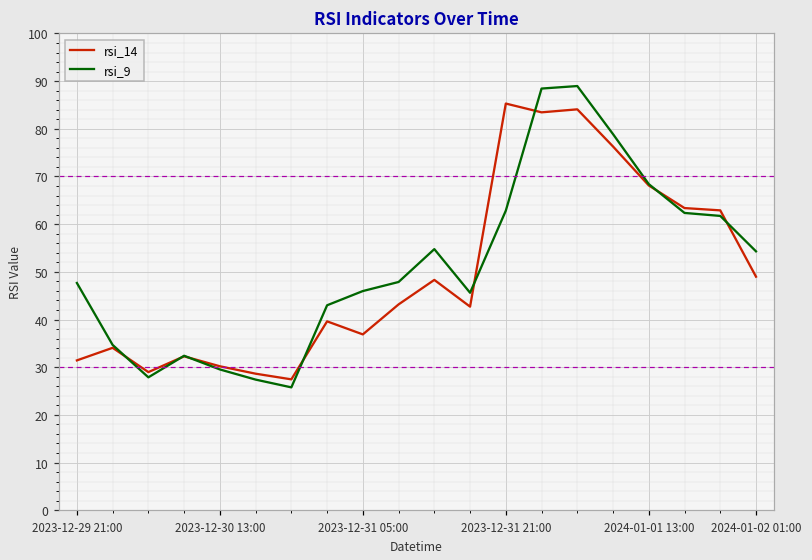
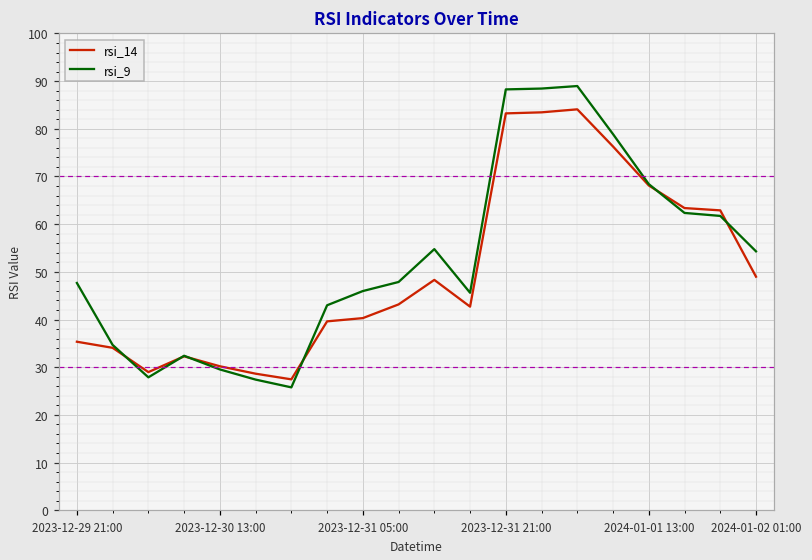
  {
    "rsi_14": {
-     "2023-12-29 21:00": 31,
+     "2023-12-29 21:00": 35,
      "2023-12-30 13:00": 30,
-     "2023-12-31 05:00": 37,
-     "2023-12-31 21:00": 85,
+     "2023-12-31 05:00": 40,
+     "2023-12-31 21:00": 83,
      "2024-01-02 01:00": 49
    },
    "rsi_9": {
      "2023-12-29 21:00": 48,
      "2023-12-30 13:00": 30,
      "2023-12-31 05:00": 46,
-     "2023-12-31 21:00": 63,
+     "2023-12-31 21:00": 88,
      "2024-01-02 01:00": 54
    }
  }
